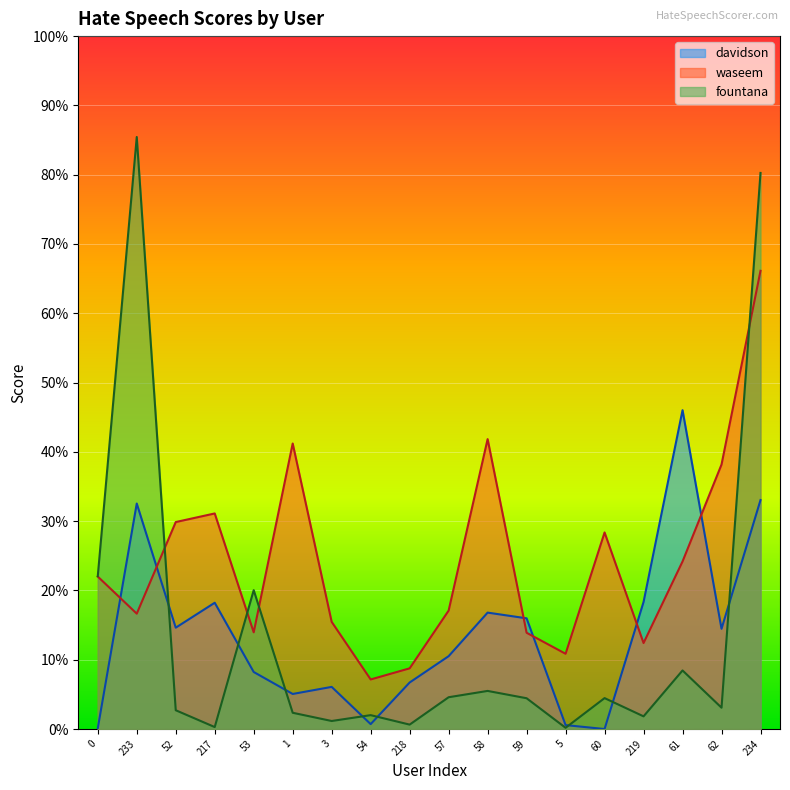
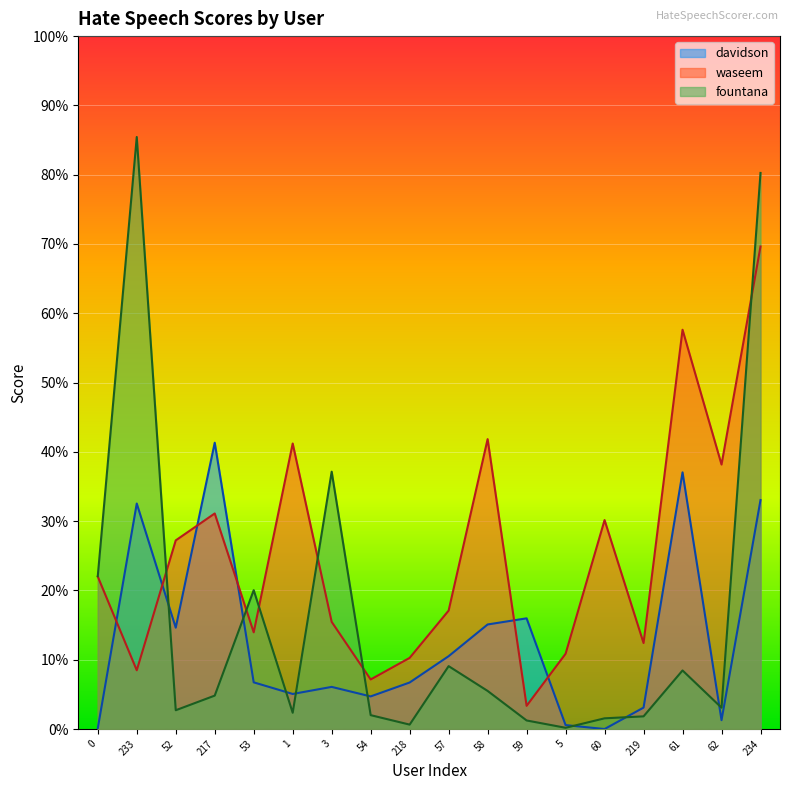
  {
    "davidson": {
      "0": "0%",
      "233": "33%",
      "52": "15%",
-     "217": "18%",
-     "53": "8%",
+     "217": "41%",
+     "53": "7%",
      "1": "5%",
      "3": "6%",
-     "54": "1%",
+     "54": "5%",
      "218": "7%",
      "57": "11%",
-     "58": "17%",
+     "58": "15%",
      "59": "16%",
      "5": "1%",
      "60": "0%",
-     "219": "18%",
-     "61": "46%",
-     "62": "14%",
+     "219": "3%",
+     "61": "37%",
+     "62": "1%",
      "234": "33%"
    },
    "waseem": {
-     "233": "17%",
-     "52": "30%",
+     "233": "8%",
+     "52": "27%",
      "217": "31%",
      "53": "14%",
      "1": "41%",
      "3": "15%",
      "54": "7%",
-     "218": "9%",
+     "218": "10%",
      "57": "17%",
      "58": "42%",
-     "59": "14%",
+     "59": "3%",
      "5": "11%",
-     "60": "28%",
+     "60": "30%",
      "219": "12%",
-     "61": "24%",
+     "61": "58%",
      "62": "38%",
-     "234": "66%"
+     "234": "70%"
    },
    "fountana": {
      "233": "85%",
      "52": "3%",
-     "217": "0%",
+     "217": "5%",
      "53": "20%",
      "1": "2%",
-     "3": "1%",
+     "3": "37%",
      "54": "2%",
      "218": "1%",
-     "57": "5%",
+     "57": "9%",
      "58": "6%",
-     "59": "4%",
+     "59": "1%",
      "5": "0%",
-     "60": "4%",
+     "60": "2%",
      "219": "2%",
      "61": "8%",
      "62": "3%",
      "234": "80%"
    }
  }
